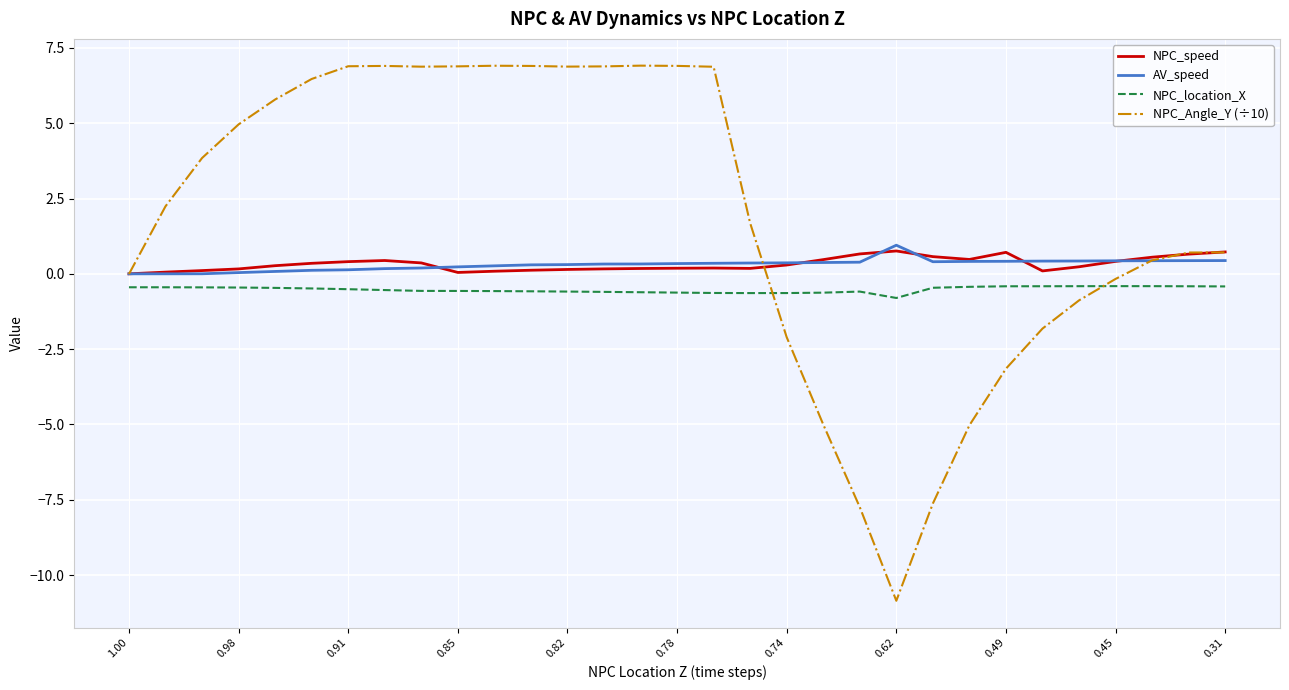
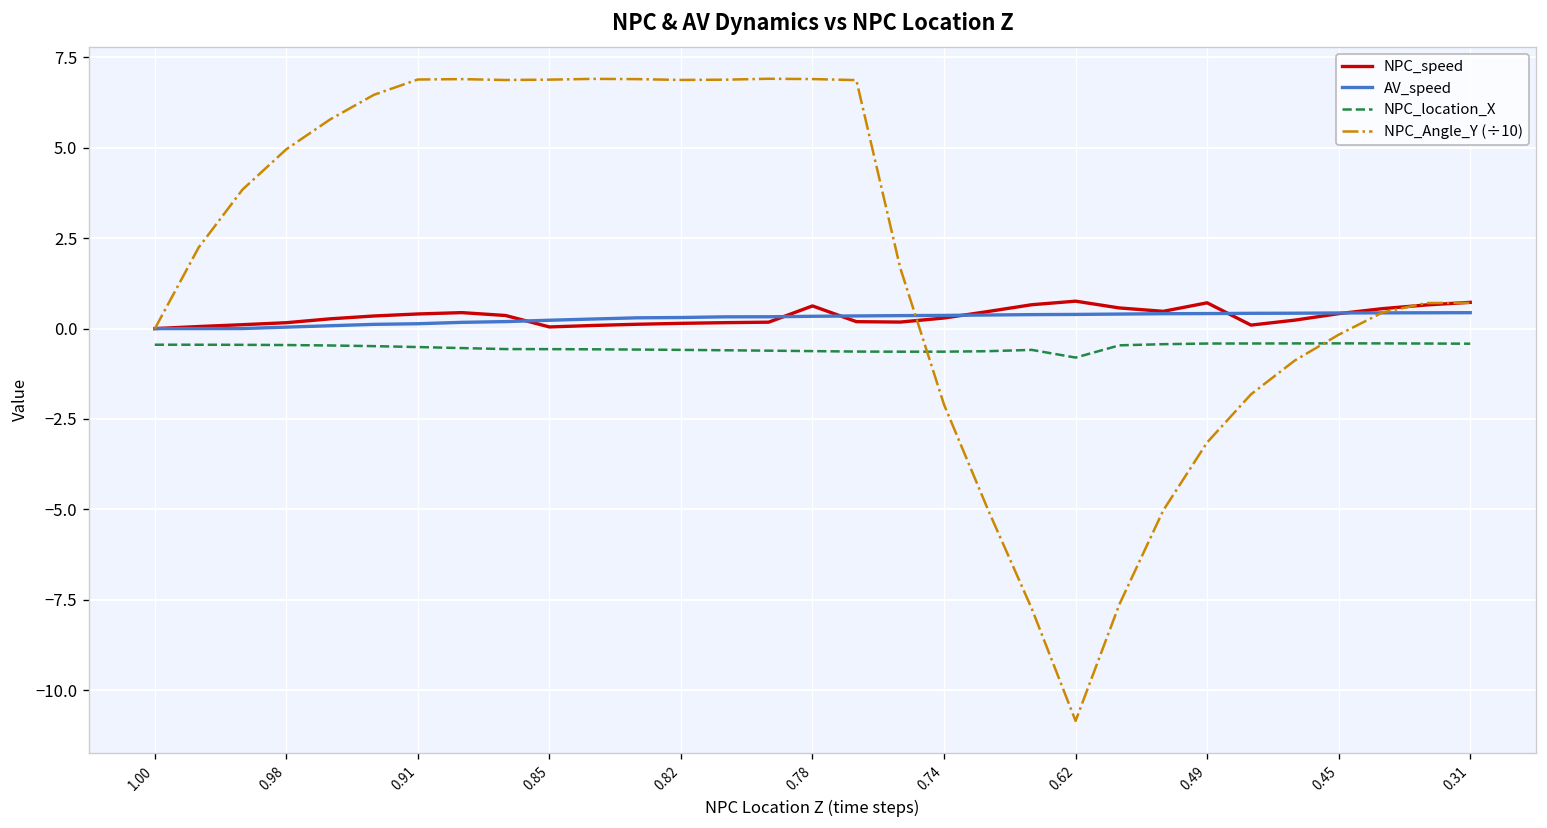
  {
    "NPC_speed": {
      "0.98": 0.2,
      "0.91": 0.4,
      "0.85": 0.0,
      "0.82": 0.1,
-     "0.78": 0.2,
+     "0.78": 0.6,
      "0.62": 0.8,
      "0.49": 0.7
    },
    "AV_speed": {
      "0.98": 0.0,
      "0.91": 0.1,
      "0.85": 0.2,
      "0.82": 0.3,
      "0.78": 0.3,
-     "0.62": 0.9,
+     "0.62": 0.4,
      "0.49": 0.4,
      "0.31": 0.4
    },
    "NPC_location_X": {
      "1.00": -0.4,
      "0.98": -0.5,
      "0.91": -0.5,
      "0.85": -0.6,
      "0.82": -0.6,
      "0.78": -0.6,
      "0.74": -0.6,
      "0.62": -0.8,
      "0.49": -0.4,
      "0.45": -0.4,
      "0.31": -0.4
    },
    "NPC_Angle_Y (÷10)": {
      "0.98": 5.0,
      "0.91": 6.9,
      "0.85": 6.9,
      "0.82": 6.9,
      "0.78": 6.9,
      "0.74": -2.1,
      "0.62": -10.9,
      "0.49": -3.1,
      "0.45": -0.2
    }
  }
